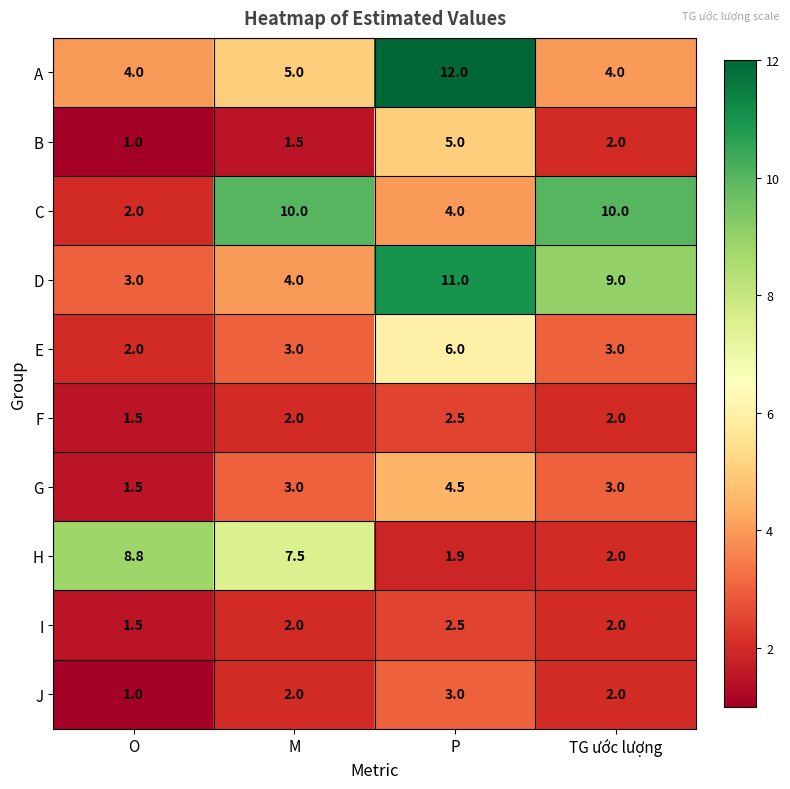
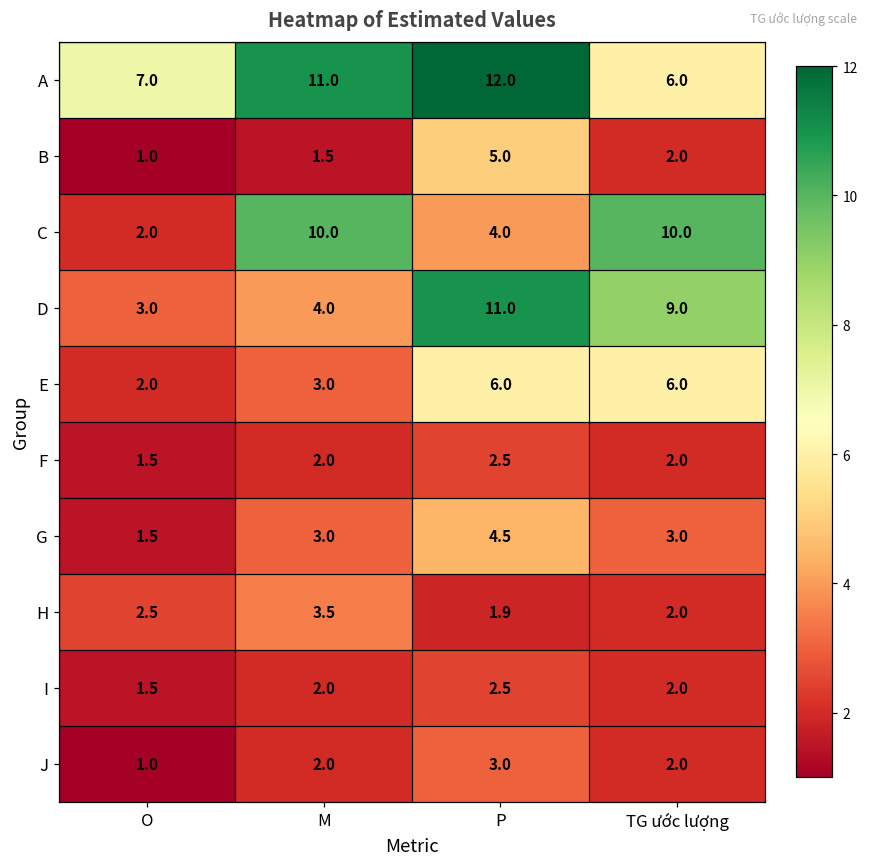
  {
    "A": {
-     "O": 4.0,
-     "M": 5.0,
+     "O": 7.0,
+     "M": 11.0,
      "P": 12.0,
-     "TG ước lượng": 4.0
+     "TG ước lượng": 6.0
    },
    "B": {
      "O": 1.0,
      "M": 1.5,
      "P": 5.0,
      "TG ước lượng": 2.0
    },
    "C": {
      "O": 2.0,
      "M": 10.0,
      "P": 4.0,
      "TG ước lượng": 10.0
    },
    "D": {
      "O": 3.0,
      "M": 4.0,
      "P": 11.0,
      "TG ước lượng": 9.0
    },
    "E": {
      "O": 2.0,
      "M": 3.0,
      "P": 6.0,
-     "TG ước lượng": 3.0
+     "TG ước lượng": 6.0
    },
    "F": {
      "O": 1.5,
      "M": 2.0,
      "P": 2.5,
      "TG ước lượng": 2.0
    },
    "G": {
      "O": 1.5,
      "M": 3.0,
      "P": 4.5,
      "TG ước lượng": 3.0
    },
    "H": {
-     "O": 8.8,
-     "M": 7.5,
+     "O": 2.5,
+     "M": 3.5,
      "P": 1.9,
      "TG ước lượng": 2.0
    },
    "I": {
      "O": 1.5,
      "M": 2.0,
      "P": 2.5,
      "TG ước lượng": 2.0
    },
    "J": {
      "O": 1.0,
      "M": 2.0,
      "P": 3.0,
      "TG ước lượng": 2.0
    }
  }
